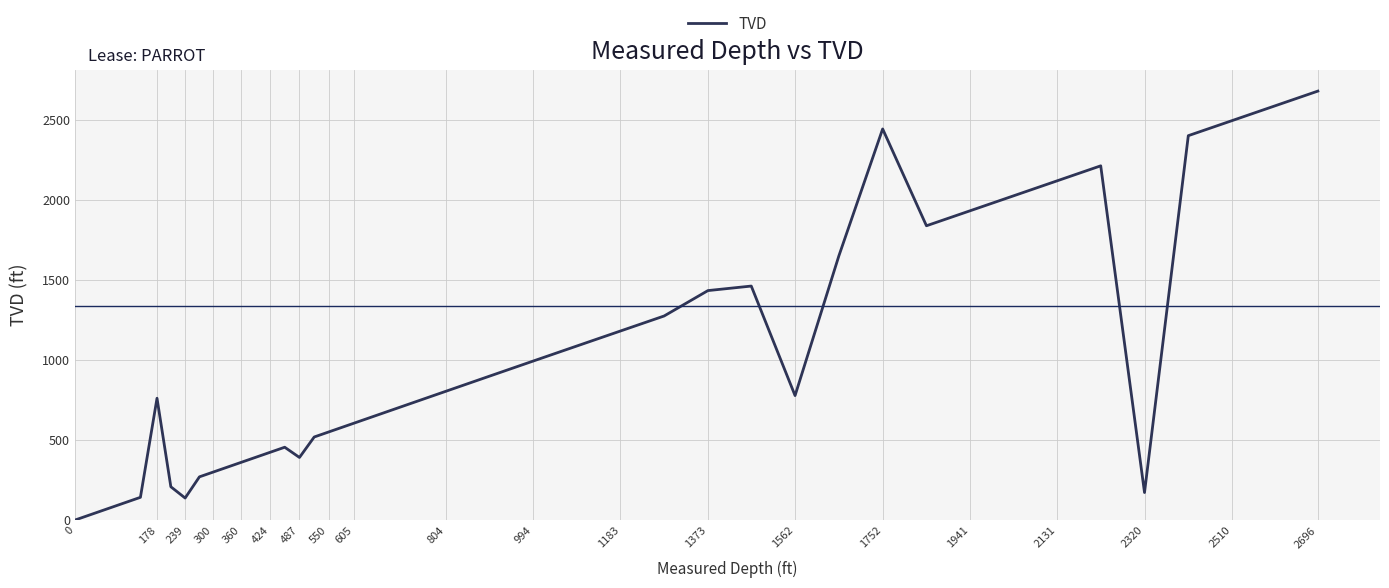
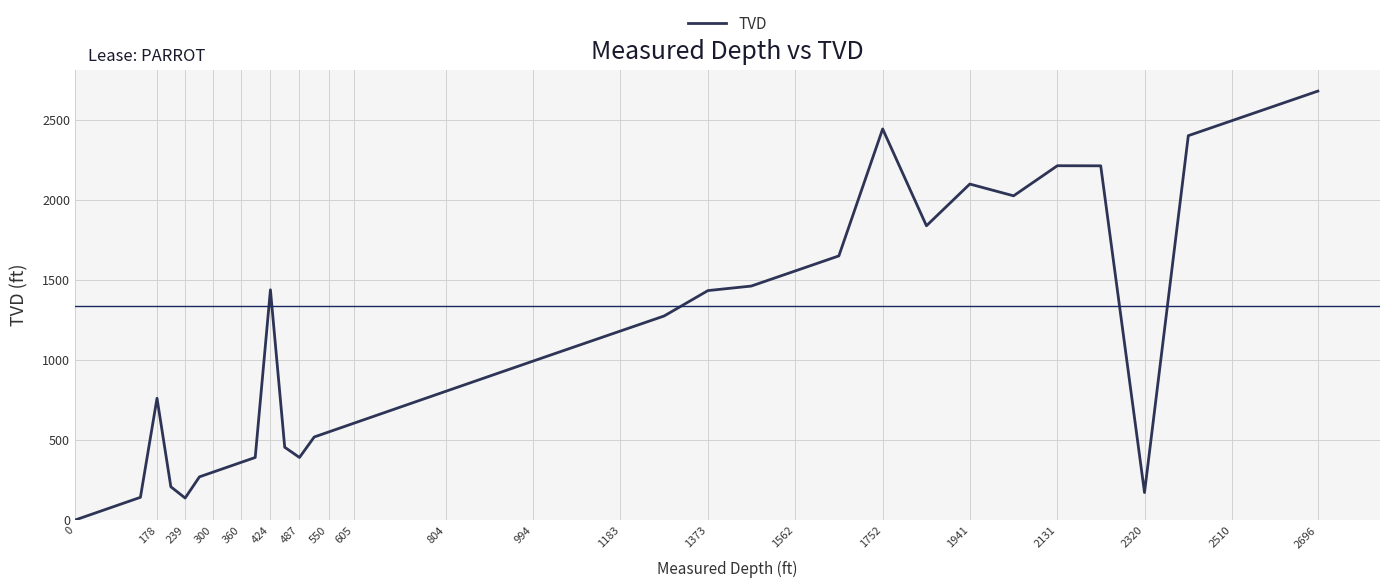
  {
    "0": 0,
    "178": 760,
    "239": 140,
    "300": 300,
    "360": 360,
-   "424": 420,
+   "424": 1440,
    "487": 390,
    "550": 550,
    "605": 600,
    "804": 800,
    "994": 990,
    "1183": 1180,
    "1373": 1430,
-   "1562": 780,
+   "1562": 1560,
    "1752": 2440,
-   "1941": 1930,
-   "2131": 2120,
+   "1941": 2100,
+   "2131": 2210,
    "2320": 170,
    "2510": 2500,
    "2696": 2680
  }
